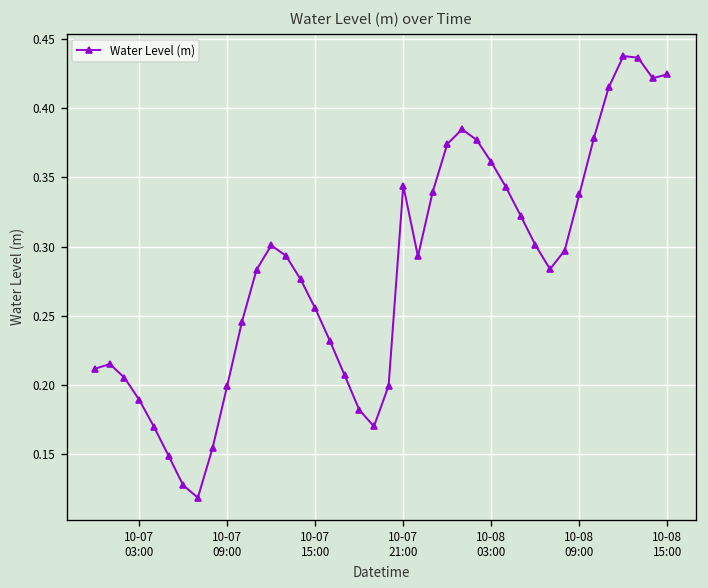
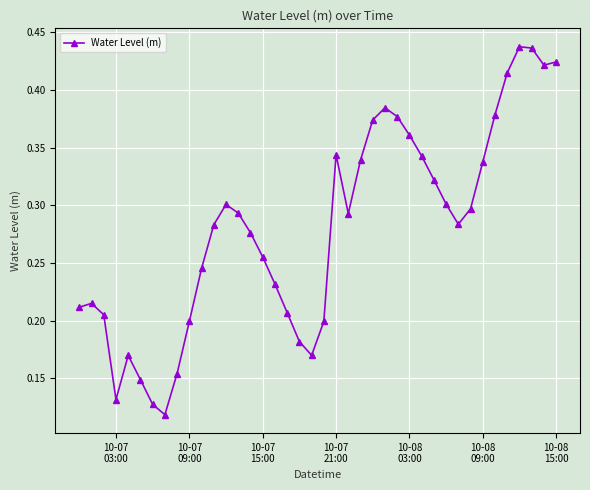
  {
-   "10-07 03:00": 0.189,
+   "10-07 03:00": 0.132,
    "10-07 09:00": 0.199,
    "10-07 15:00": 0.255,
    "10-07 21:00": 0.344,
    "10-08 03:00": 0.361,
    "10-08 09:00": 0.338,
    "10-08 15:00": 0.424
  }
